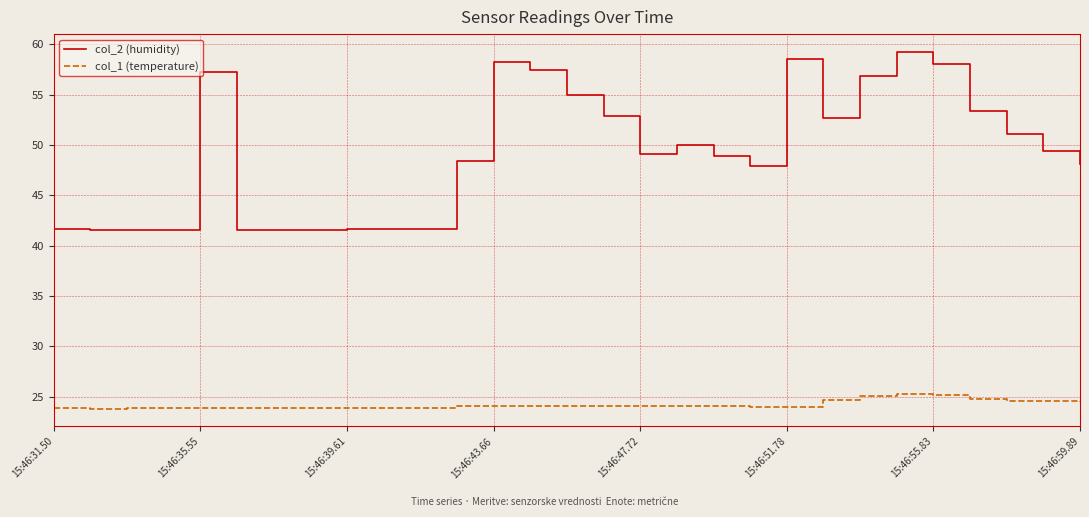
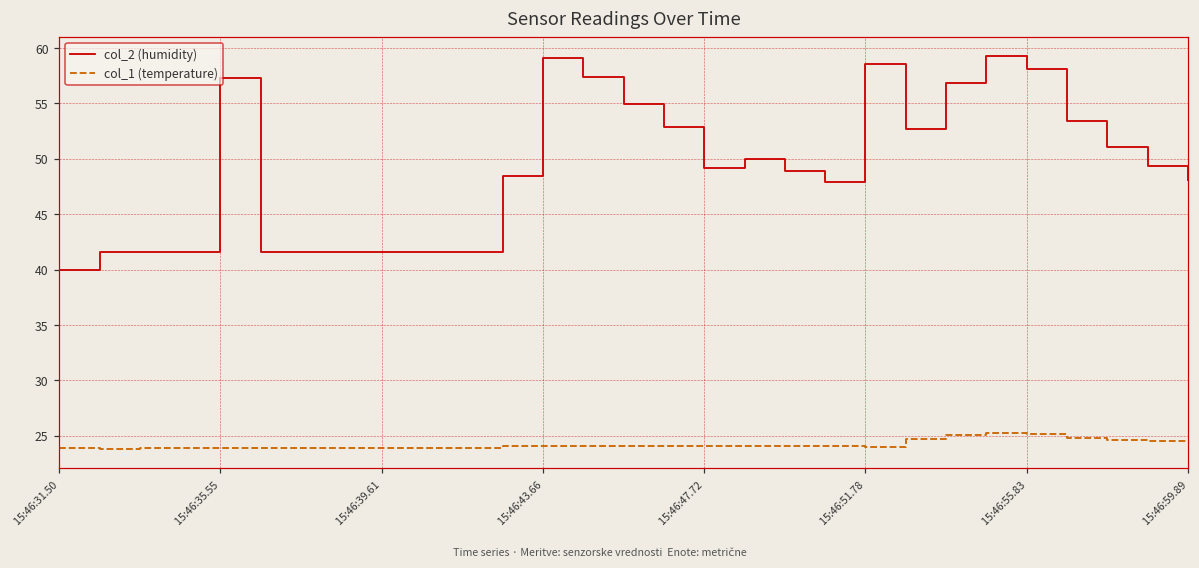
  {
    "col_2 (humidity)": {
-     "15:46:31.50": 41.6,
+     "15:46:31.50": 40.0,
      "15:46:39.61": 41.6,
-     "15:46:43.66": 58.3,
+     "15:46:43.66": 59.1,
      "15:46:47.72": 49.1,
      "15:46:51.78": 58.5,
      "15:46:55.83": 58.1,
      "15:46:59.89": 48.1
    },
    "col_1 (temperature)": {
      "15:46:31.50": 23.9,
      "15:46:35.55": 23.9,
      "15:46:39.61": 23.9,
      "15:46:43.66": 24.0,
      "15:46:47.72": 24.0,
      "15:46:51.78": 24.0,
      "15:46:55.83": 25.1,
      "15:46:59.89": 24.5
    }
  }
